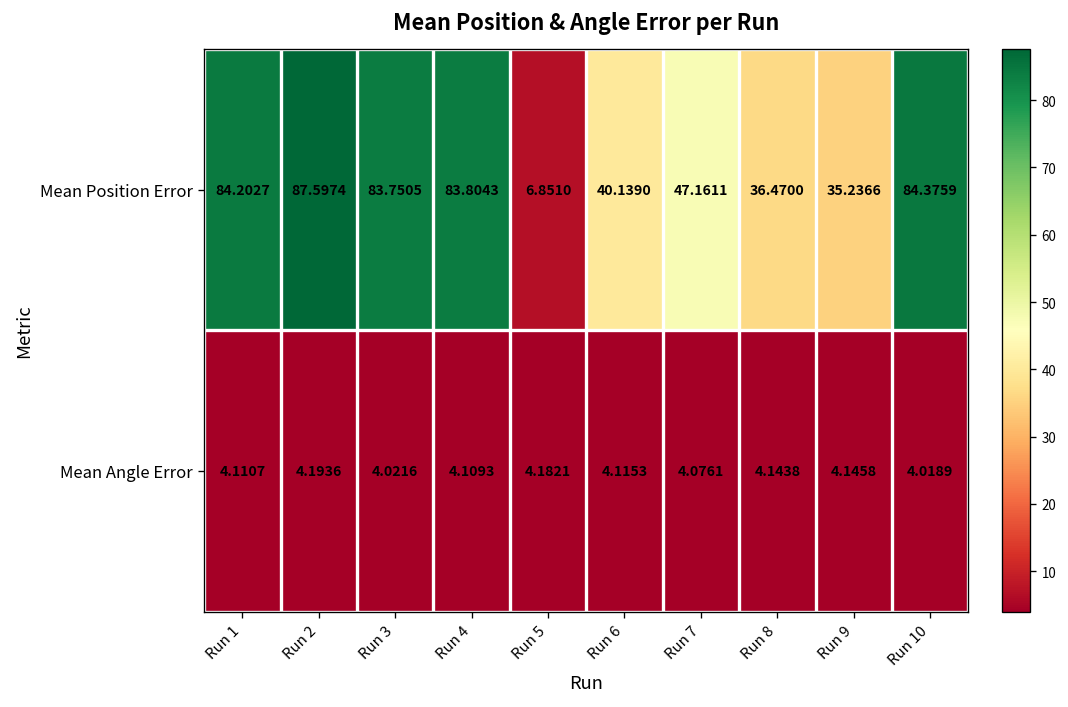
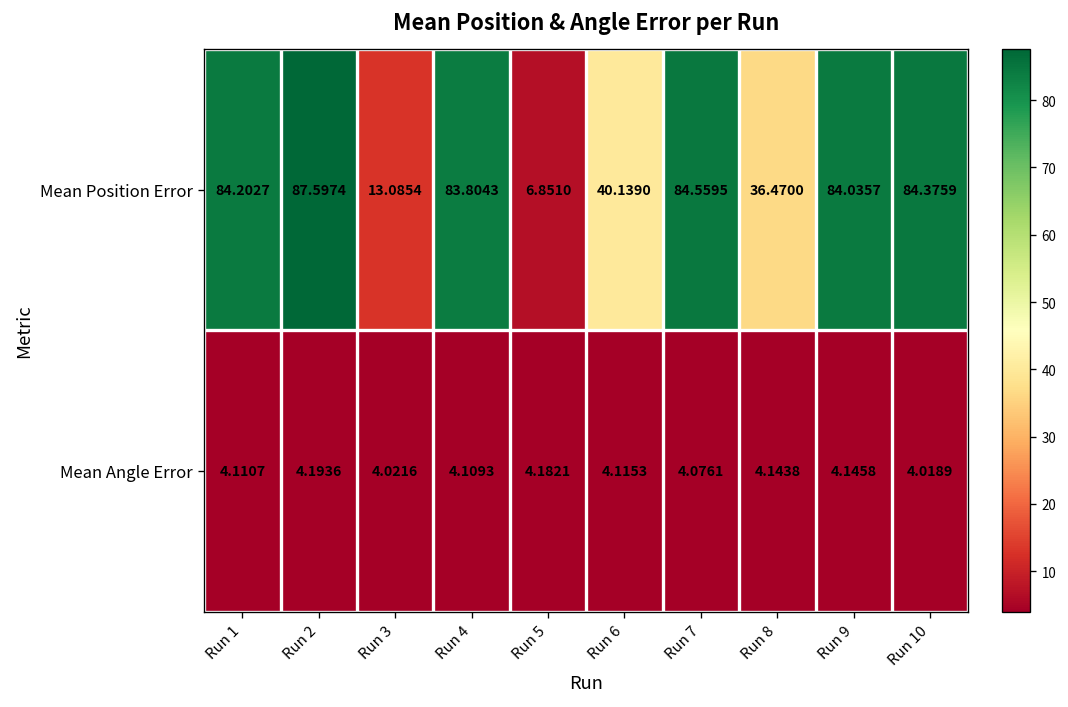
  {
    "Mean Position Error": {
      "Run 1": 84.2027,
      "Run 2": 87.5974,
-     "Run 3": 83.7505,
+     "Run 3": 13.0854,
      "Run 4": 83.8043,
      "Run 5": 6.8510,
      "Run 6": 40.1390,
-     "Run 7": 47.1611,
+     "Run 7": 84.5595,
      "Run 8": 36.4700,
-     "Run 9": 35.2366,
+     "Run 9": 84.0357,
      "Run 10": 84.3759
    },
    "Mean Angle Error": {
      "Run 1": 4.1107,
      "Run 2": 4.1936,
      "Run 3": 4.0216,
      "Run 4": 4.1093,
      "Run 5": 4.1821,
      "Run 6": 4.1153,
      "Run 7": 4.0761,
      "Run 8": 4.1438,
      "Run 9": 4.1458,
      "Run 10": 4.0189
    }
  }
